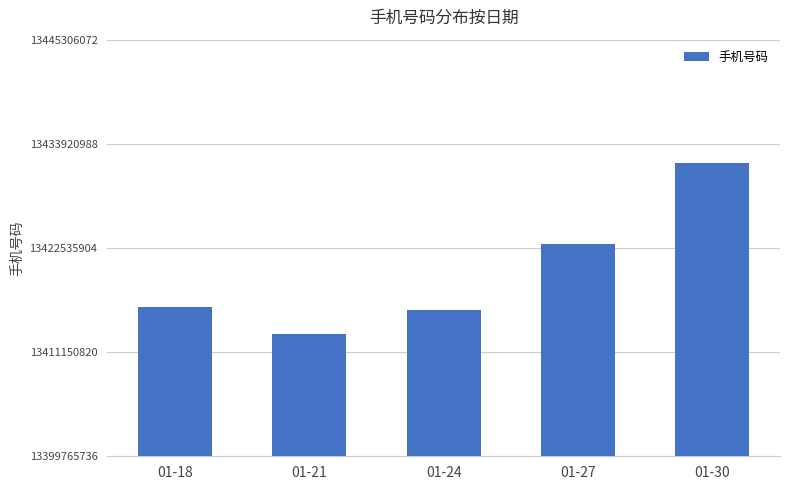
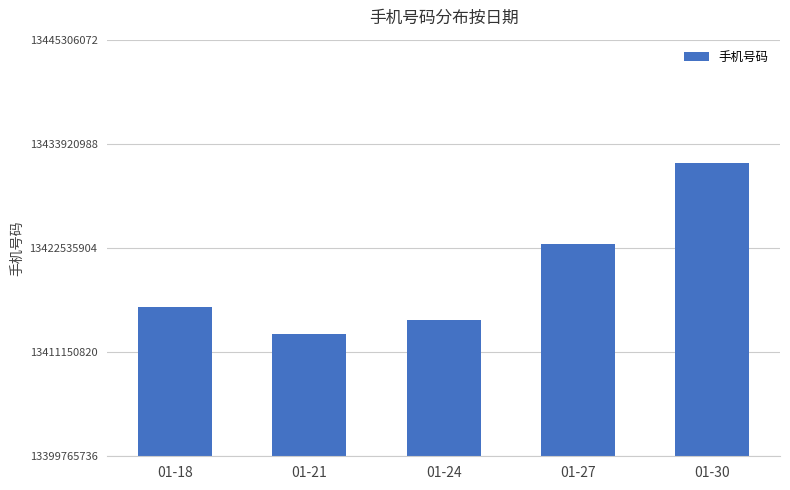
  {
    "01-18": 13416000000,
    "01-21": 13413000000,
-   "01-24": 13416000000,
+   "01-24": 13415000000,
    "01-27": 13423000000,
    "01-30": 13432000000
  }
